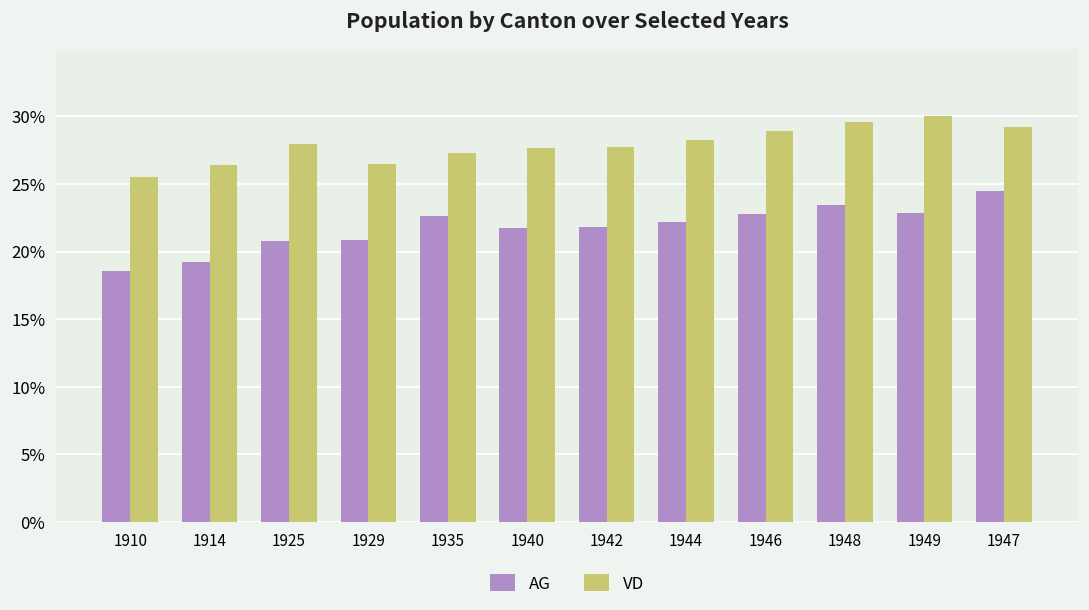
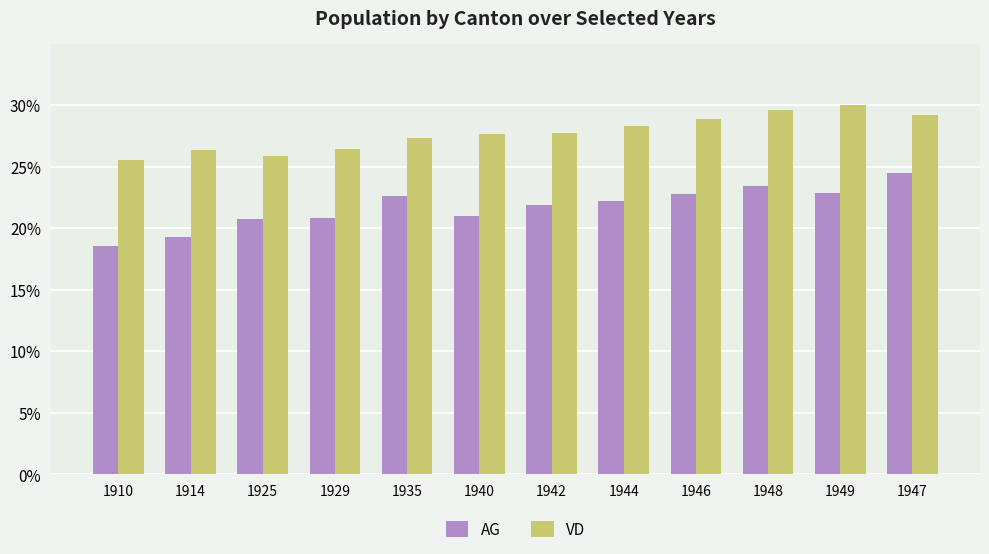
  {
    "AG": {
      "1910": "18.5%",
      "1914": "19.2%",
      "1925": "20.8%",
      "1929": "20.8%",
      "1935": "22.6%",
-     "1940": "21.8%",
+     "1940": "21.0%",
      "1942": "21.8%",
      "1944": "22.2%",
      "1946": "22.8%",
      "1948": "23.5%",
      "1949": "22.9%",
      "1947": "24.5%"
    },
    "VD": {
      "1910": "25.5%",
      "1914": "26.4%",
-     "1925": "27.9%",
+     "1925": "25.9%",
      "1929": "26.5%",
      "1935": "27.3%",
      "1940": "27.7%",
      "1942": "27.7%",
      "1944": "28.3%",
      "1946": "28.9%",
      "1948": "29.6%",
      "1949": "30.0%",
      "1947": "29.2%"
    }
  }
